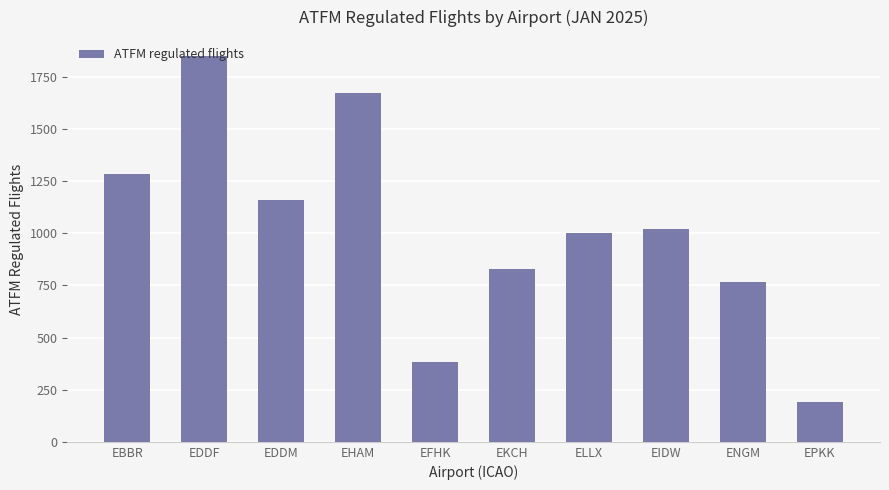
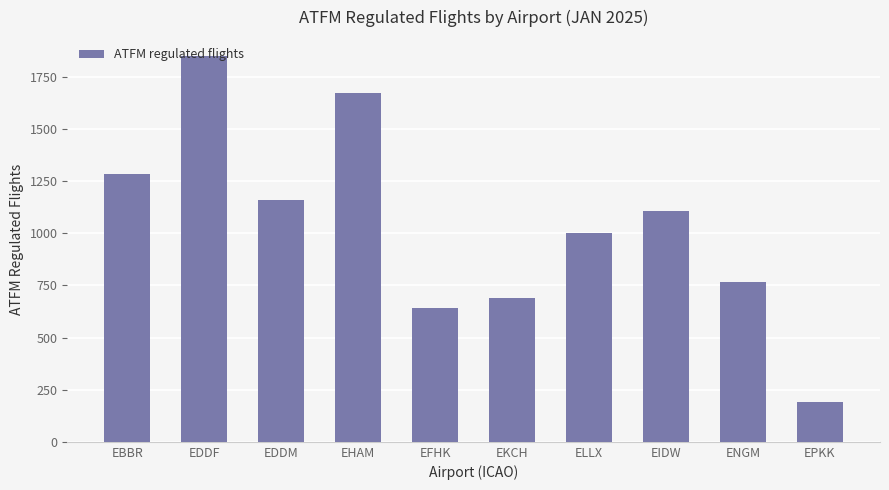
  {
    "EBBR": 1290,
    "EDDF": 1850,
    "EDDM": 1160,
    "EHAM": 1670,
-   "EFHK": 380,
-   "EKCH": 830,
+   "EFHK": 640,
+   "EKCH": 690,
    "ELLX": 1000,
-   "EIDW": 1020,
+   "EIDW": 1110,
    "ENGM": 770,
    "EPKK": 190
  }
